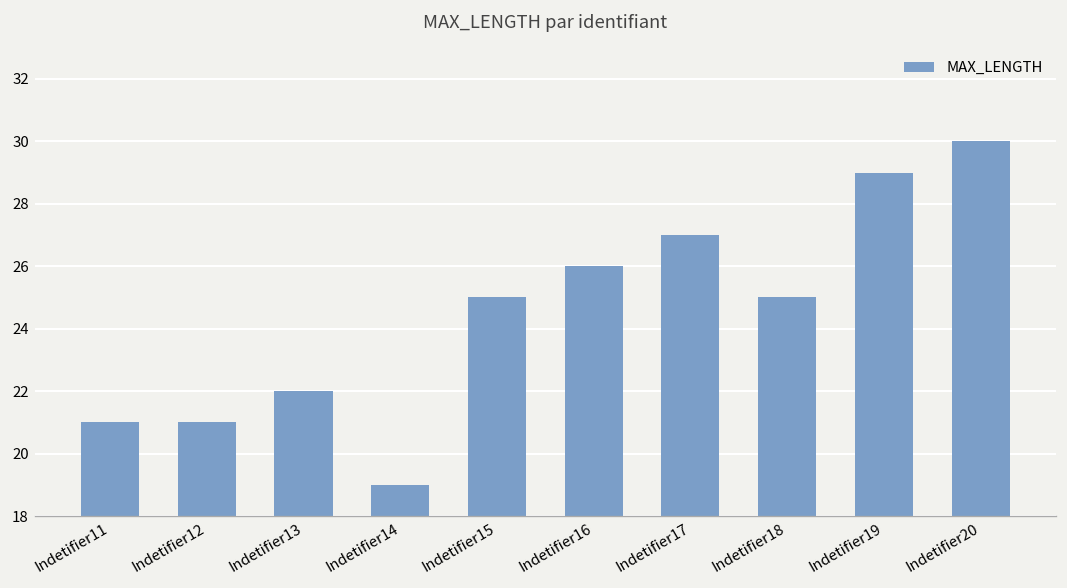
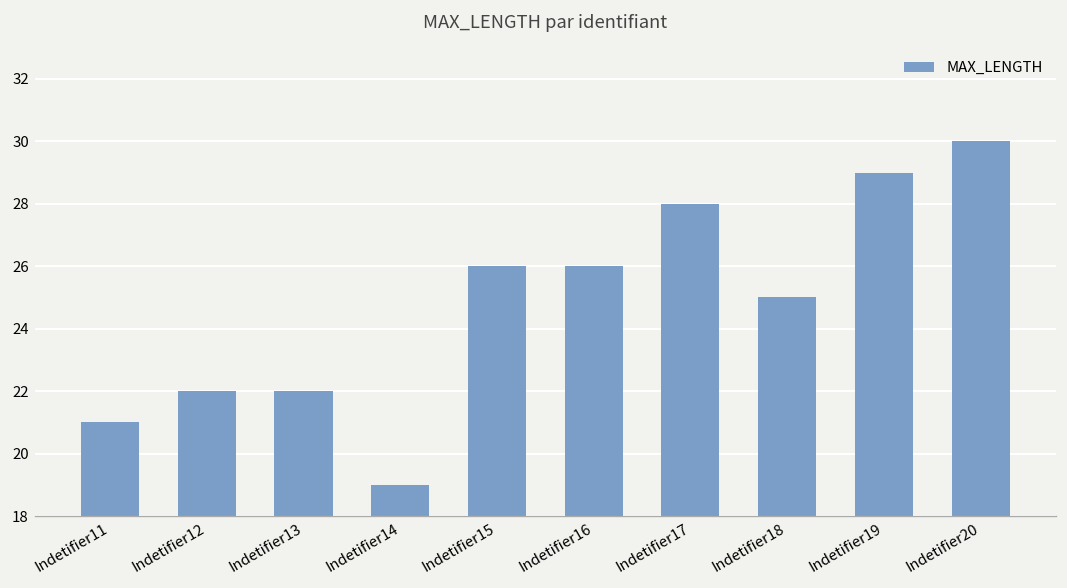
  {
    "Indetifier11": 21,
-   "Indetifier12": 21,
+   "Indetifier12": 22,
    "Indetifier13": 22,
    "Indetifier14": 19,
-   "Indetifier15": 25,
+   "Indetifier15": 26,
    "Indetifier16": 26,
-   "Indetifier17": 27,
+   "Indetifier17": 28,
    "Indetifier18": 25,
    "Indetifier19": 29,
    "Indetifier20": 30
  }
